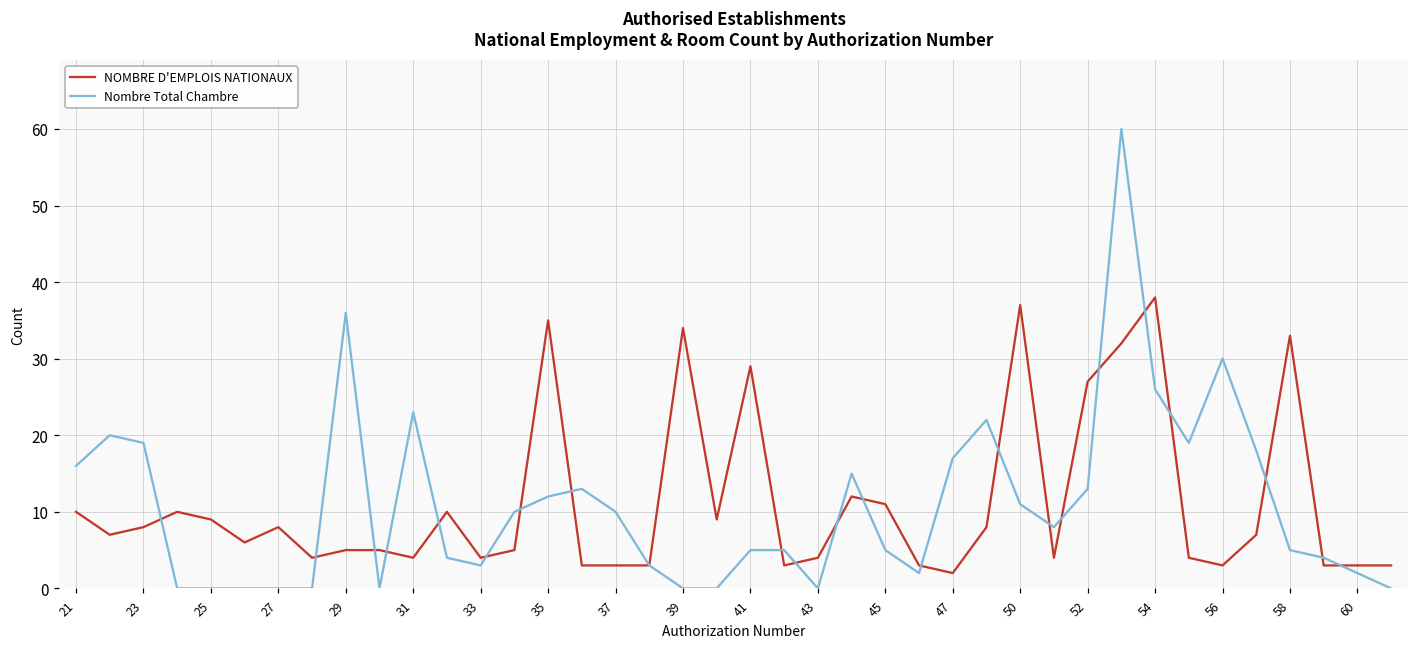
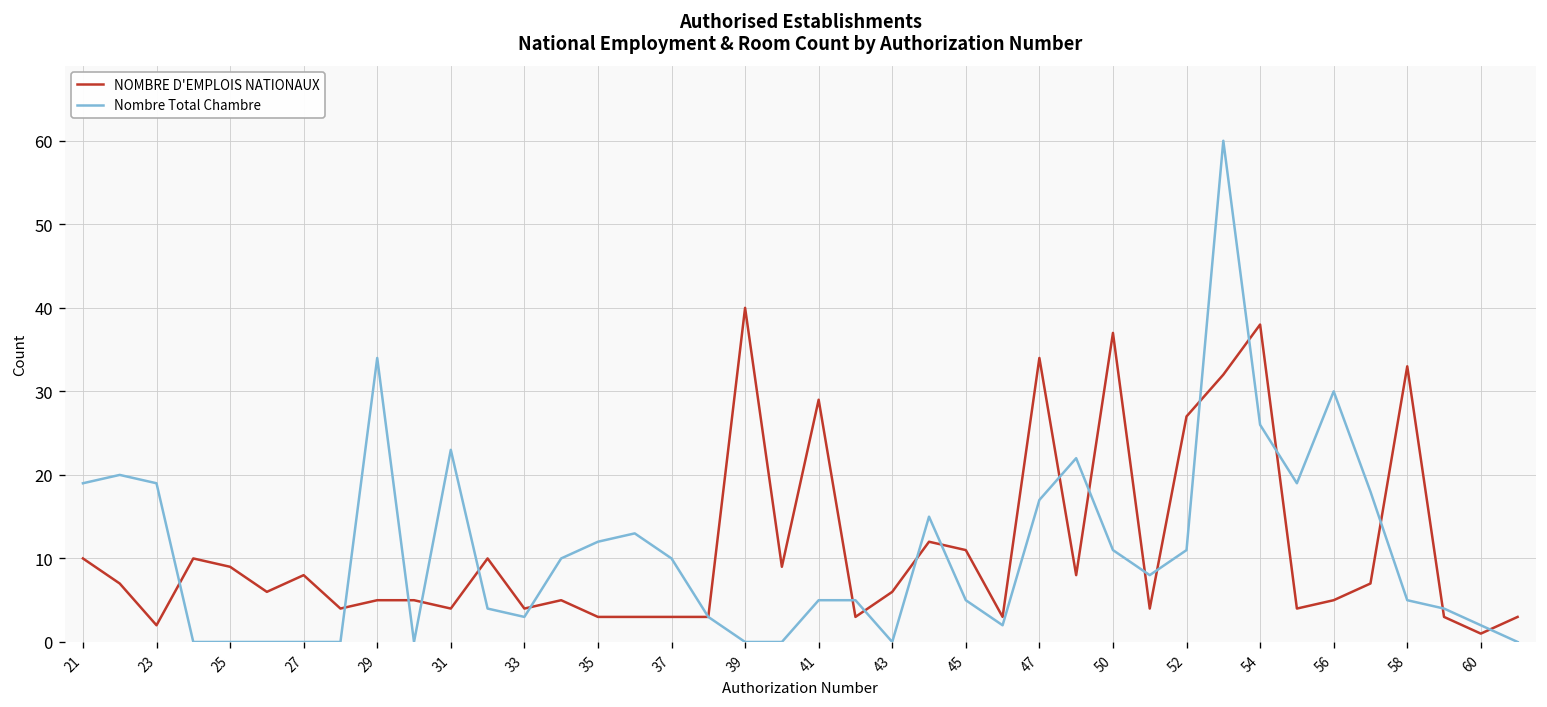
  {
    "NOMBRE D'EMPLOIS NATIONAUX": {
      "21": 10,
-     "23": 8,
+     "23": 2,
      "25": 9,
      "27": 8,
      "29": 5,
      "31": 4,
      "33": 4,
-     "35": 35,
+     "35": 3,
      "37": 3,
-     "39": 34,
+     "39": 40,
      "41": 29,
-     "43": 4,
+     "43": 6,
      "45": 11,
-     "47": 2,
+     "47": 34,
      "50": 37,
      "52": 27,
      "54": 38,
-     "56": 3,
+     "56": 5,
      "58": 33,
-     "60": 3
+     "60": 1
    },
    "Nombre Total Chambre": {
-     "21": 16,
+     "21": 19,
      "23": 19,
      "25": 0,
      "27": 0,
-     "29": 36,
+     "29": 34,
      "31": 23,
      "33": 3,
      "35": 12,
      "37": 10,
      "39": 0,
      "41": 5,
      "43": 0,
      "45": 5,
      "47": 17,
      "50": 11,
-     "52": 13,
+     "52": 11,
      "54": 26,
      "56": 30,
      "58": 5,
      "60": 2
    }
  }
